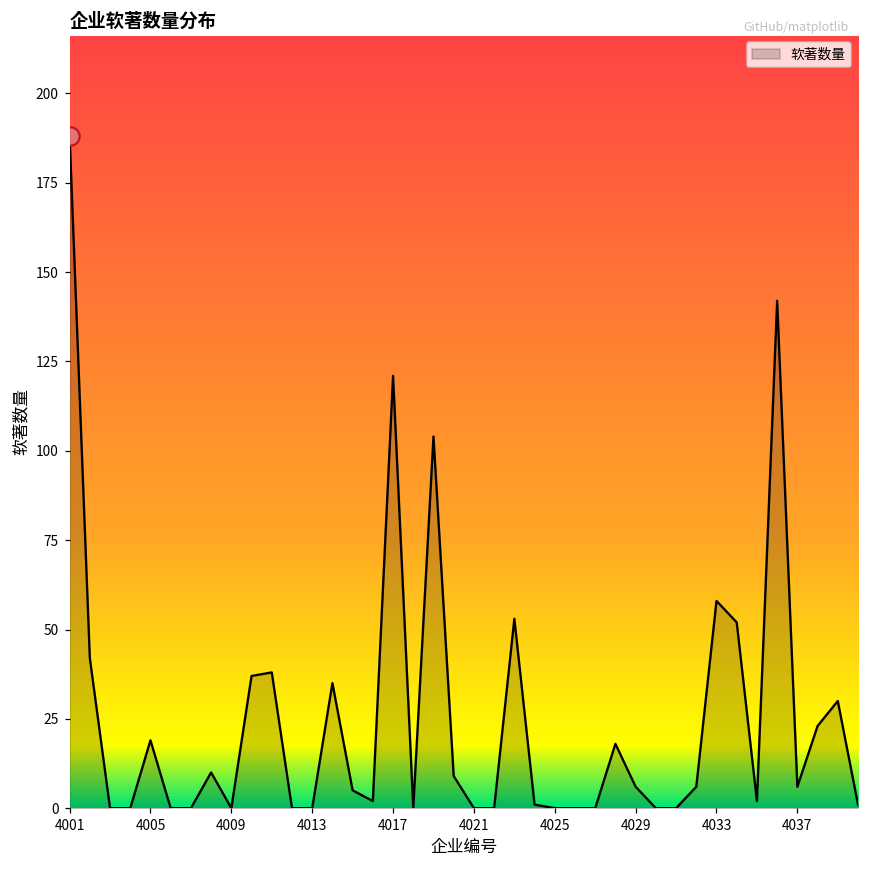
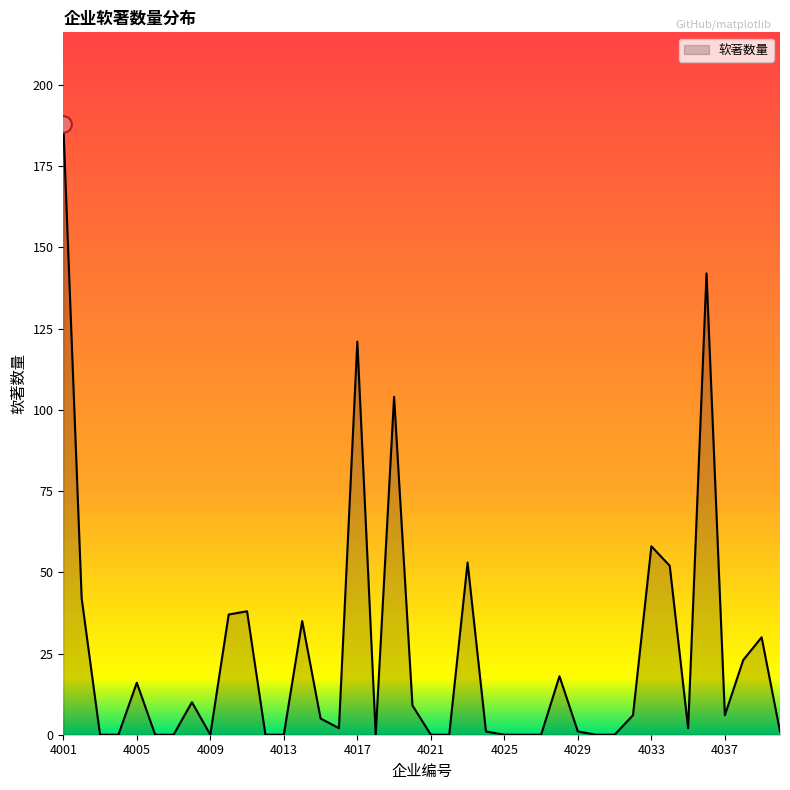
  {
    "软著数量": {
-     "4005": 19,
+     "4005": 16,
      "4009": 0,
      "4013": 0,
      "4017": 121,
      "4021": 0,
      "4025": 0,
-     "4029": 6,
+     "4029": 1,
      "4033": 58,
      "4037": 6
    }
  }
